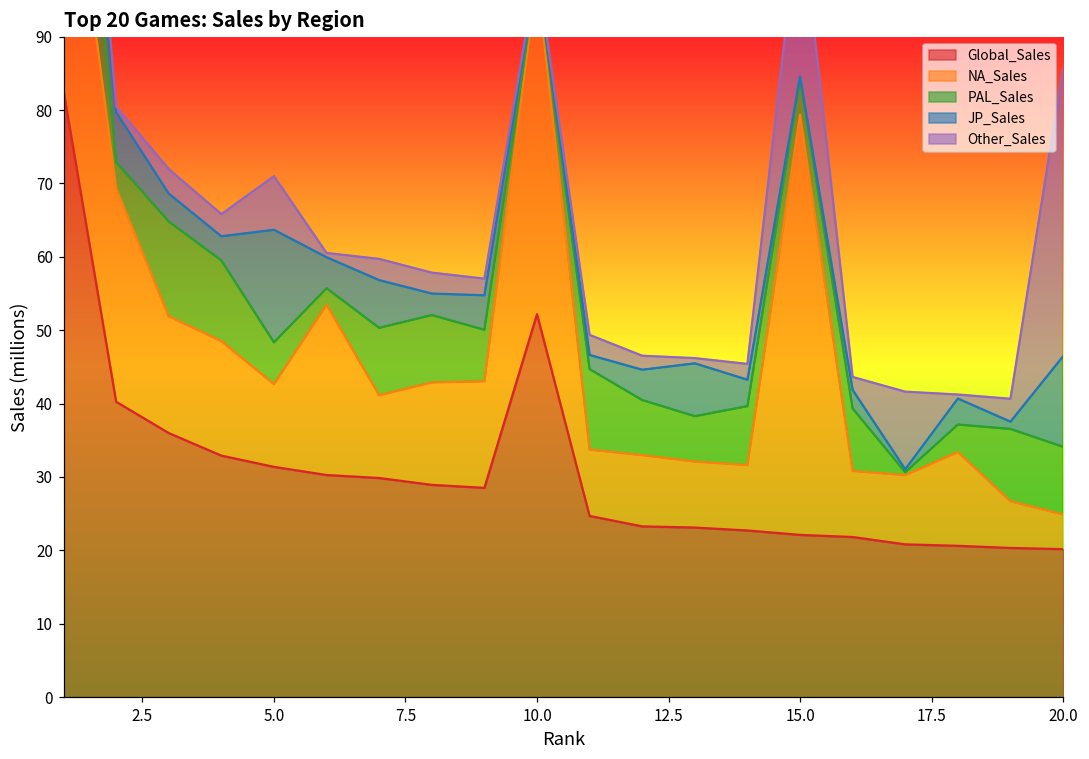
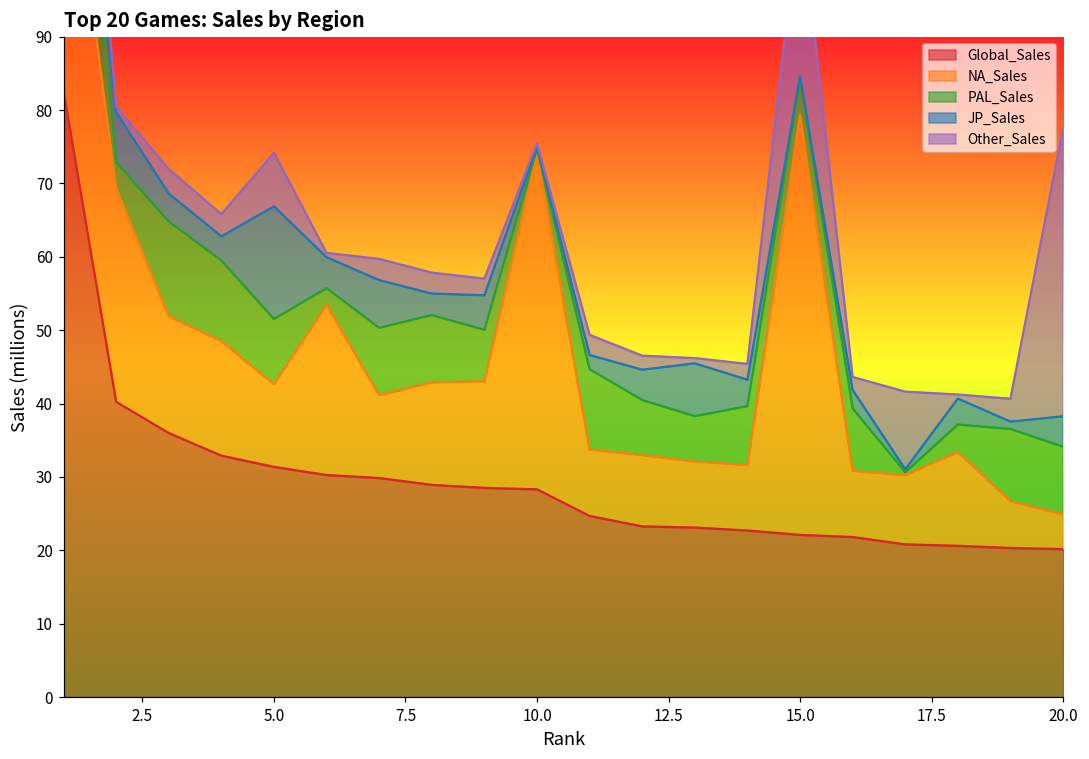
  {
    "Global_Sales": {
      "5.0": 31,
-     "10.0": 52,
+     "10.0": 28,
      "15.0": 22,
      "20.0": 20
    },
    "NA_Sales": {
      "5.0": 11,
      "15.0": 57,
      "20.0": 5
    },
    "PAL_Sales": {
-     "5.0": 6,
+     "5.0": 9,
      "20.0": 9
    },
    "JP_Sales": {
      "5.0": 15,
-     "20.0": 12
+     "20.0": 4
    },
    "Other_Sales": {
      "5.0": 7,
      "20.0": 39
    }
  }
